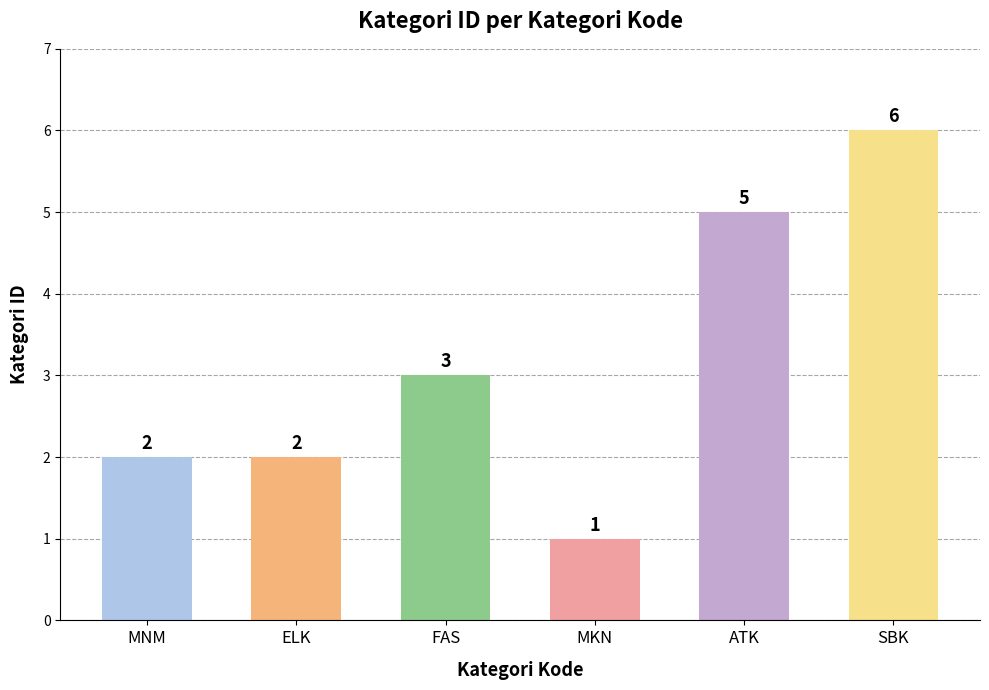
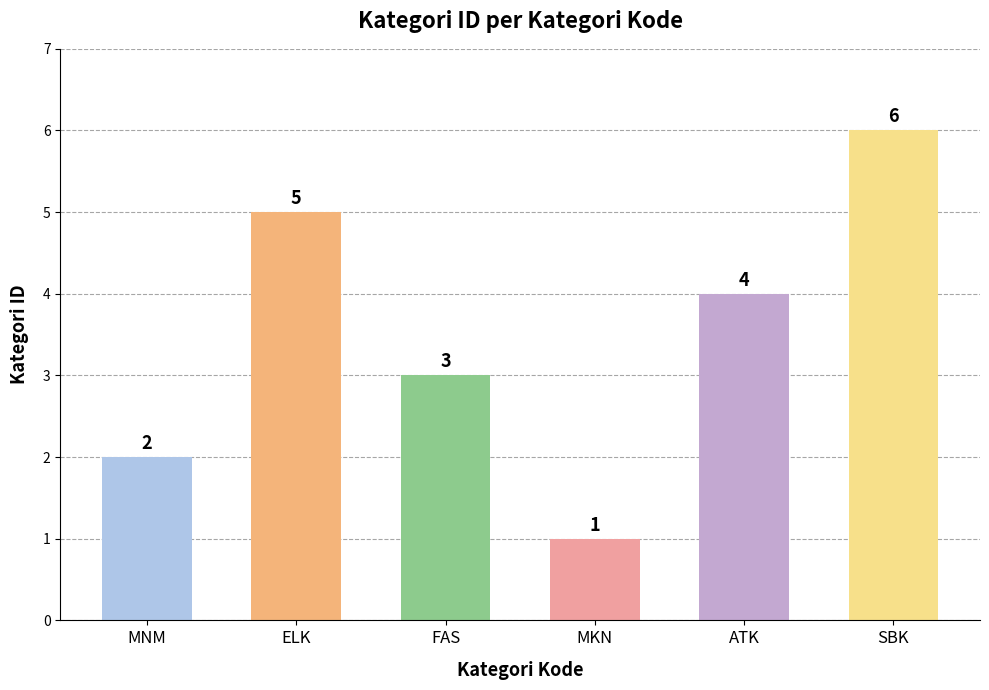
  {
    "MNM": 2,
-   "ELK": 2,
+   "ELK": 5,
    "FAS": 3,
    "MKN": 1,
-   "ATK": 5,
+   "ATK": 4,
    "SBK": 6
  }
